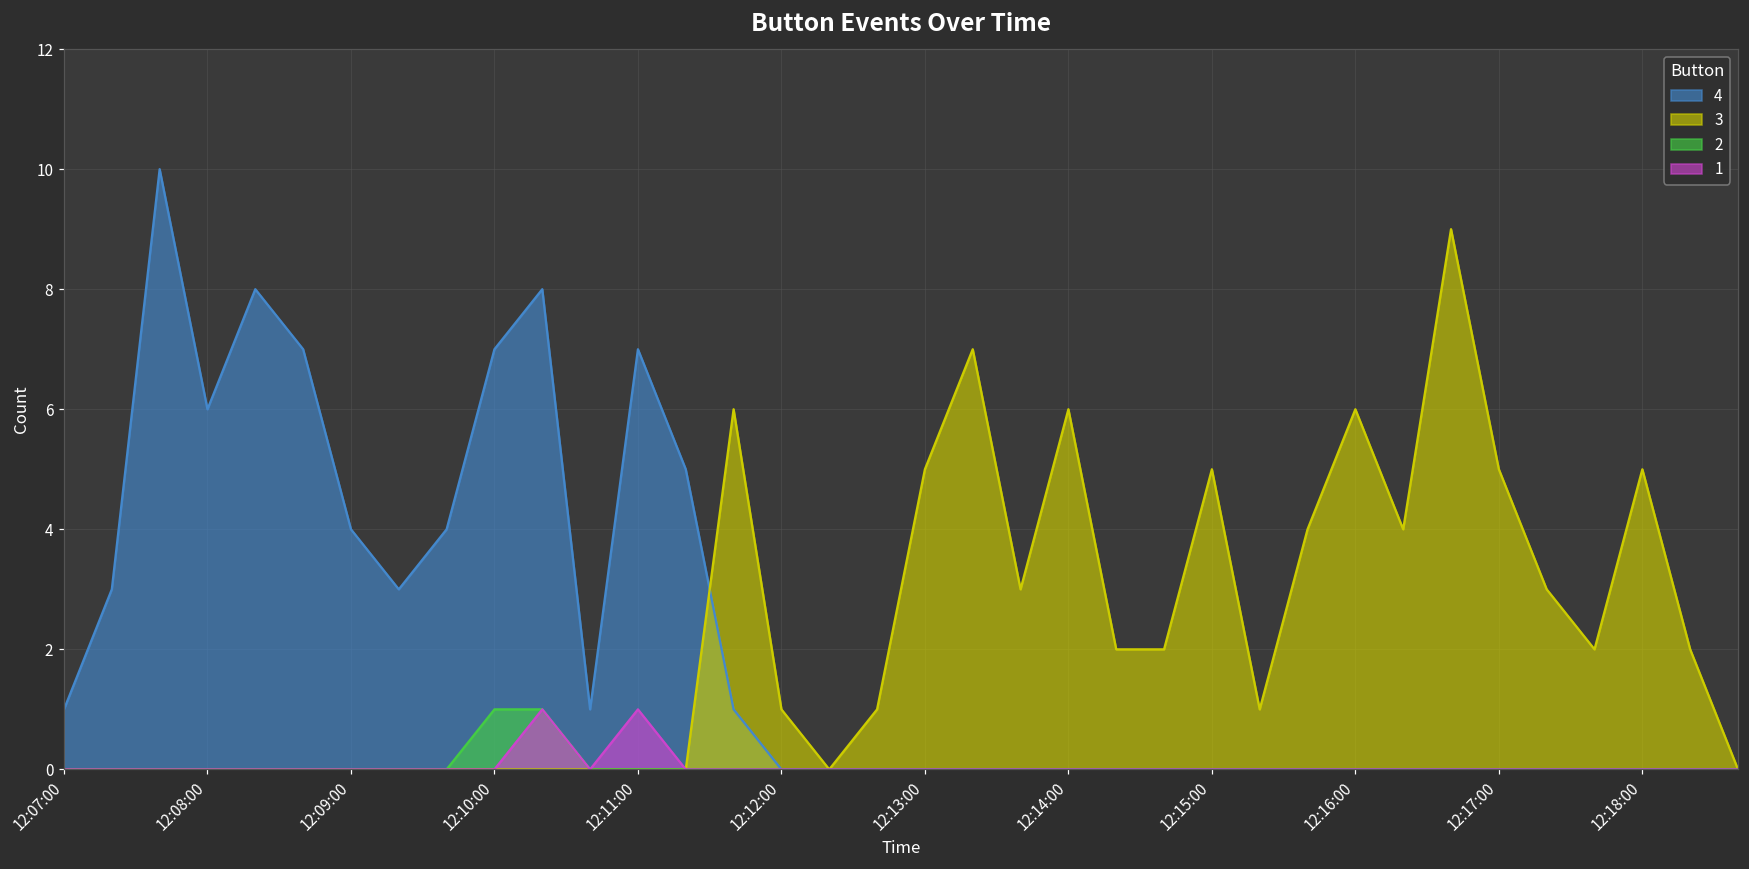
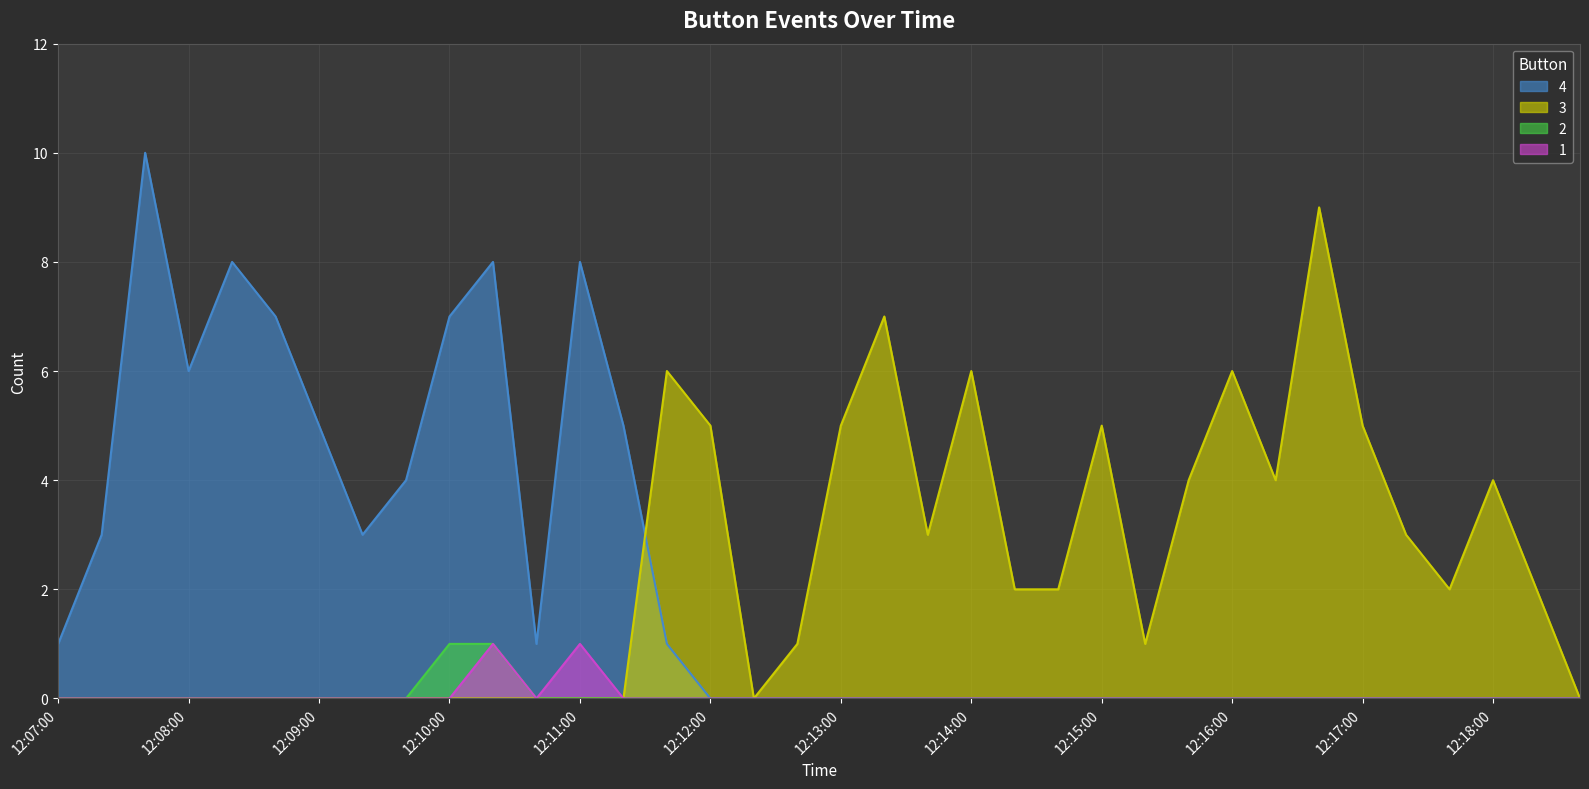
  {
    "4": {
      "12:07:00": 1,
      "12:08:00": 6,
-     "12:09:00": 4,
+     "12:09:00": 5,
      "12:10:00": 7,
-     "12:11:00": 7
+     "12:11:00": 8
    },
    "3": {
-     "12:12:00": 1,
+     "12:12:00": 5,
      "12:13:00": 5,
      "12:14:00": 6,
      "12:15:00": 5,
      "12:16:00": 6,
      "12:17:00": 5,
-     "12:18:00": 5
+     "12:18:00": 4
    },
    "2": {
      "12:10:00": 1
    },
    "1": {
      "12:11:00": 1
    }
  }
